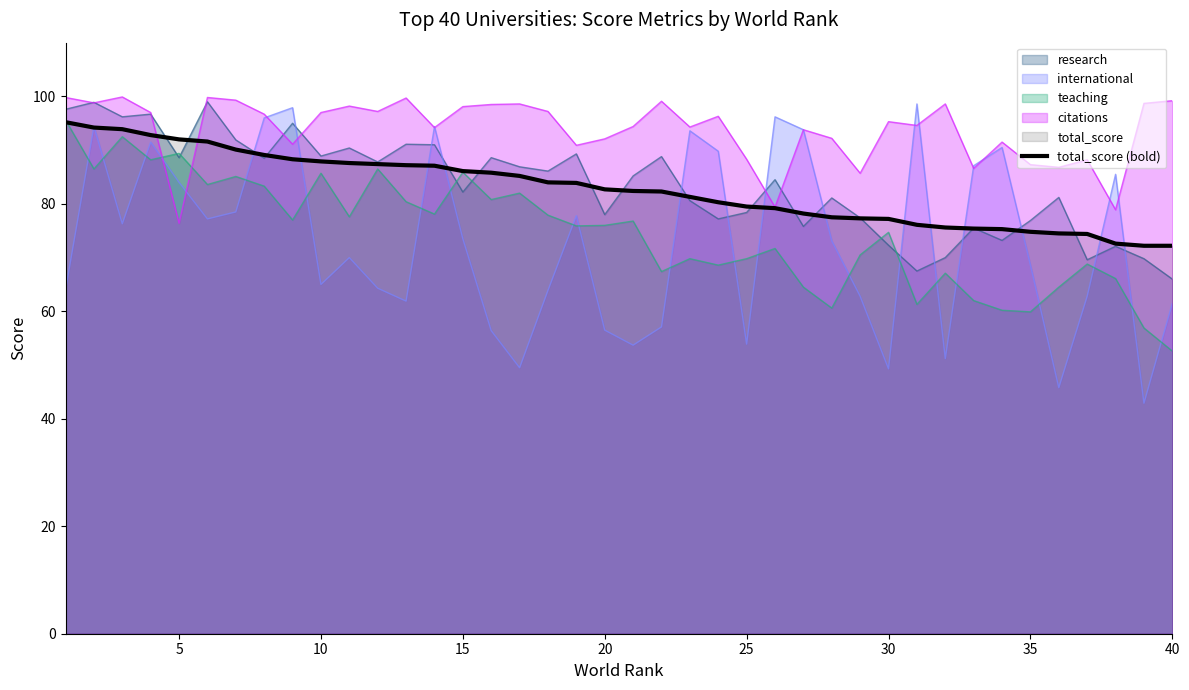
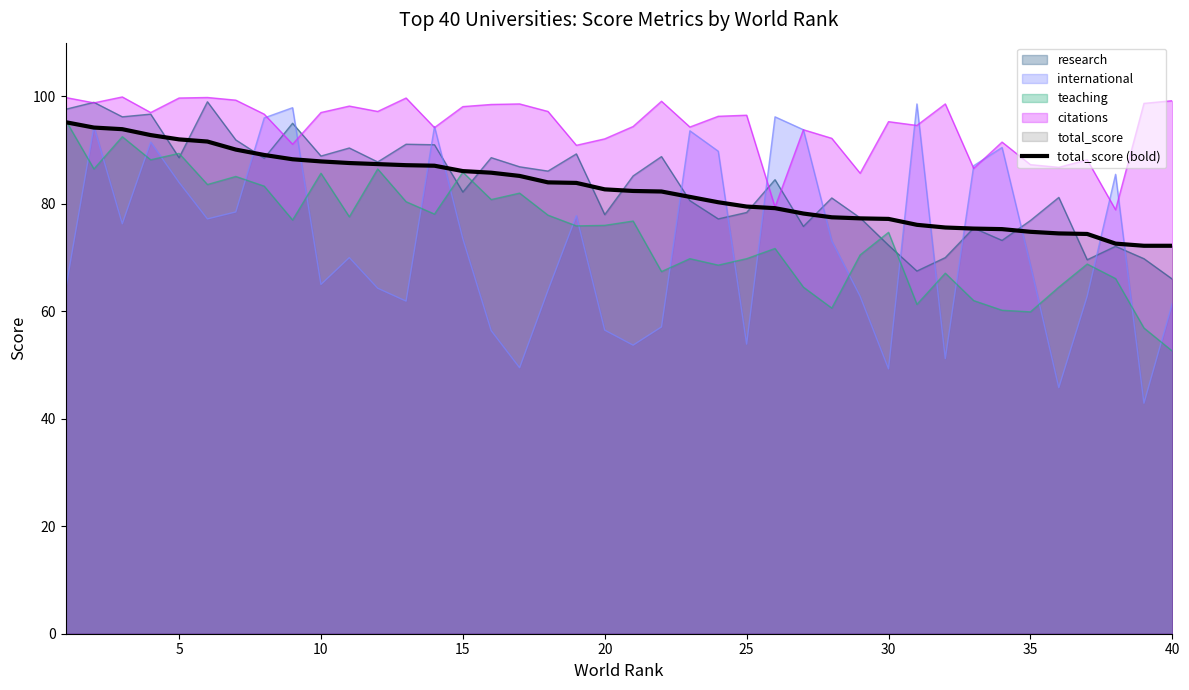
  {
    "citations": {
-     "5": 76,
+     "5": 100,
      "10": 97,
      "15": 98,
      "20": 92,
-     "25": 88,
+     "25": 97,
      "30": 95,
      "40": 99
    }
  }
